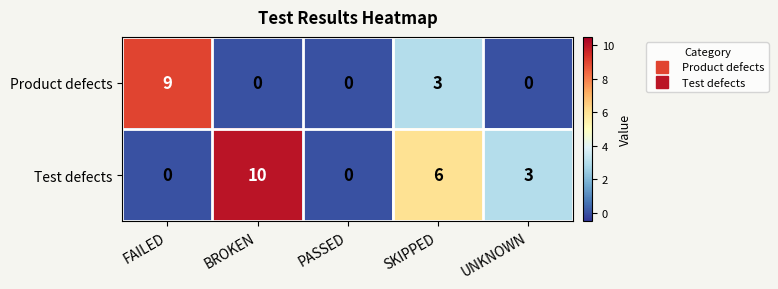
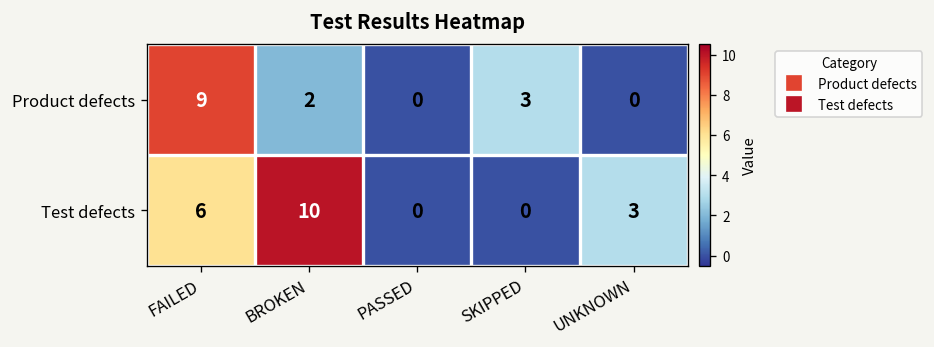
  {
    "Product defects": {
      "FAILED": 9,
-     "BROKEN": 0,
+     "BROKEN": 2,
      "PASSED": 0,
      "SKIPPED": 3,
      "UNKNOWN": 0
    },
    "Test defects": {
-     "FAILED": 0,
+     "FAILED": 6,
      "BROKEN": 10,
      "PASSED": 0,
-     "SKIPPED": 6,
+     "SKIPPED": 0,
      "UNKNOWN": 3
    }
  }
